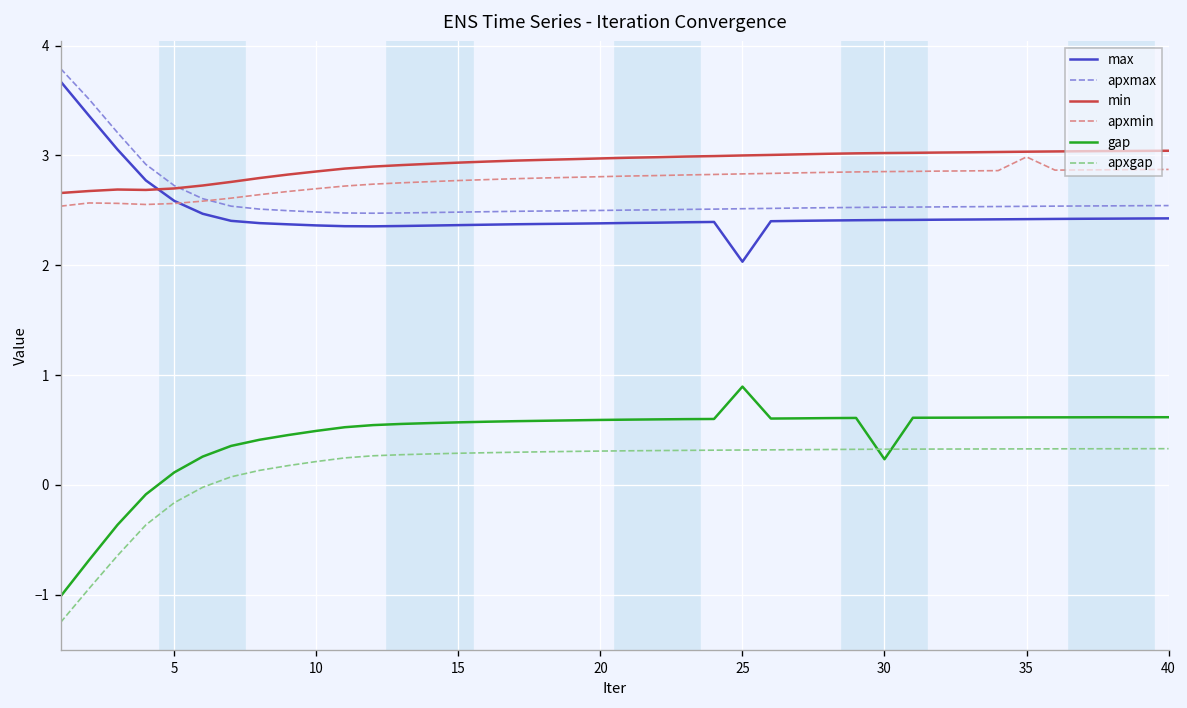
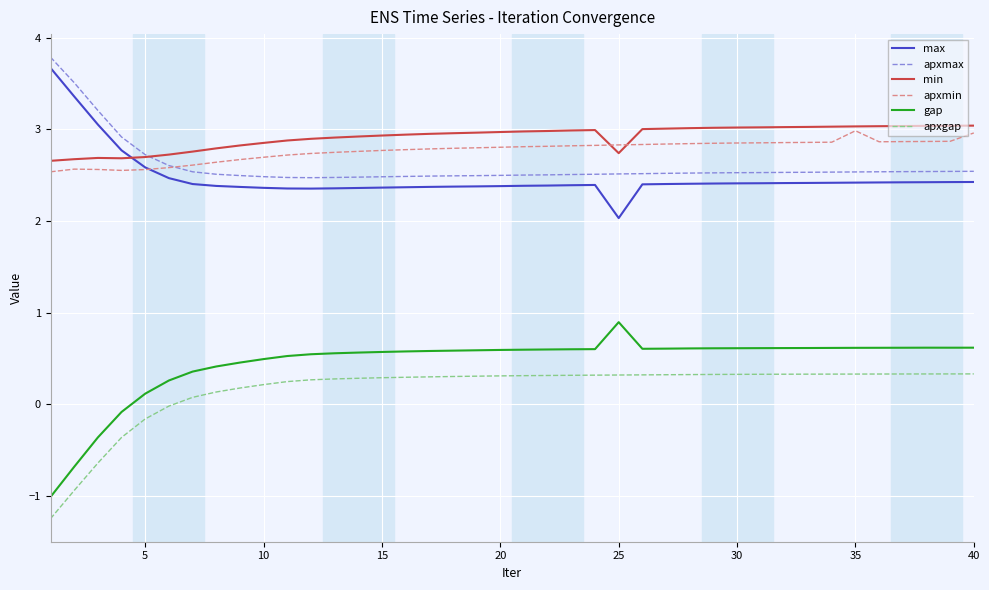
  {
    "max": {
      "10": 2.4,
      "15": 2.4,
      "20": 2.4,
      "25": 2.0,
      "30": 2.4,
      "35": 2.4,
      "40": 2.4
    },
    "apxmax": {
      "10": 2.5,
      "15": 2.5,
      "20": 2.5,
      "25": 2.5,
      "30": 2.5,
      "35": 2.5,
      "40": 2.5
    },
    "min": {
      "10": 2.9,
      "15": 2.9,
      "20": 3.0,
-     "25": 3.0,
+     "25": 2.7,
      "30": 3.0,
      "35": 3.0,
      "40": 3.0
    },
    "apxmin": {
      "10": 2.7,
      "15": 2.8,
      "20": 2.8,
      "25": 2.8,
      "30": 2.9,
      "35": 3.0,
-     "40": 2.9
+     "40": 3.0
    },
    "gap": {
      "5": 0.1,
      "10": 0.5,
      "15": 0.6,
      "20": 0.6,
      "25": 0.9,
-     "30": 0.2,
+     "30": 0.6,
      "35": 0.6,
      "40": 0.6
    },
    "apxgap": {
      "5": -0.2,
      "10": 0.2,
      "15": 0.3,
      "20": 0.3,
      "25": 0.3,
      "30": 0.3,
      "35": 0.3,
      "40": 0.3
    }
  }
